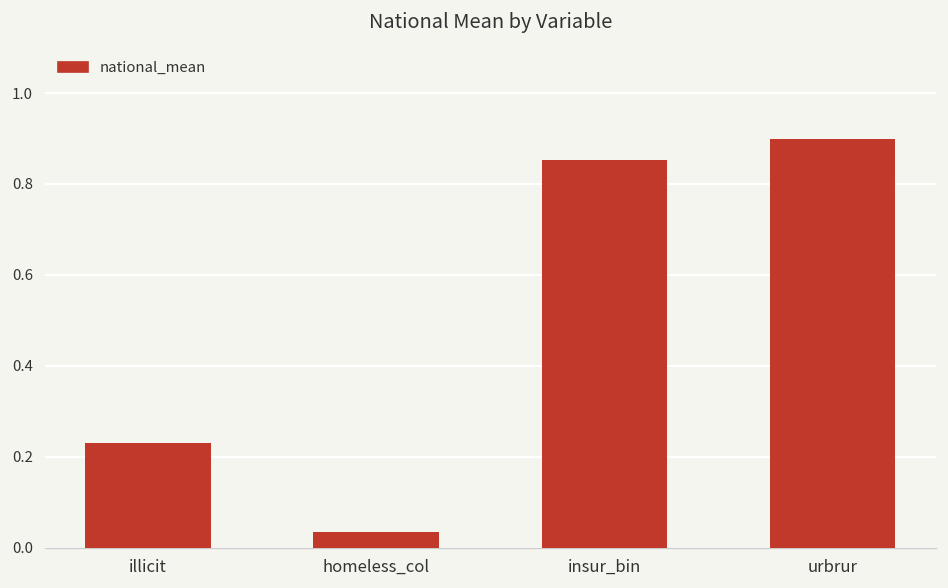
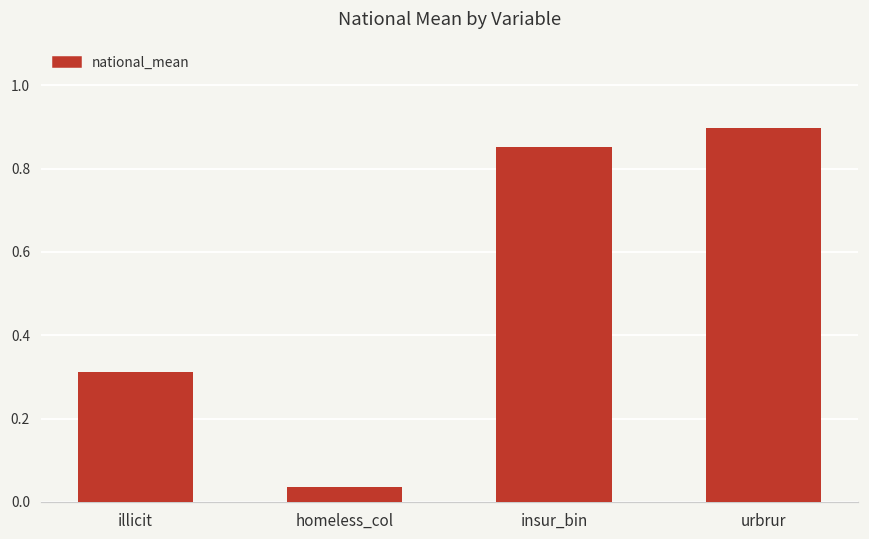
  {
-   "illicit": 0.23,
+   "illicit": 0.31,
    "homeless_col": 0.04,
    "insur_bin": 0.85,
    "urbrur": 0.90
  }
